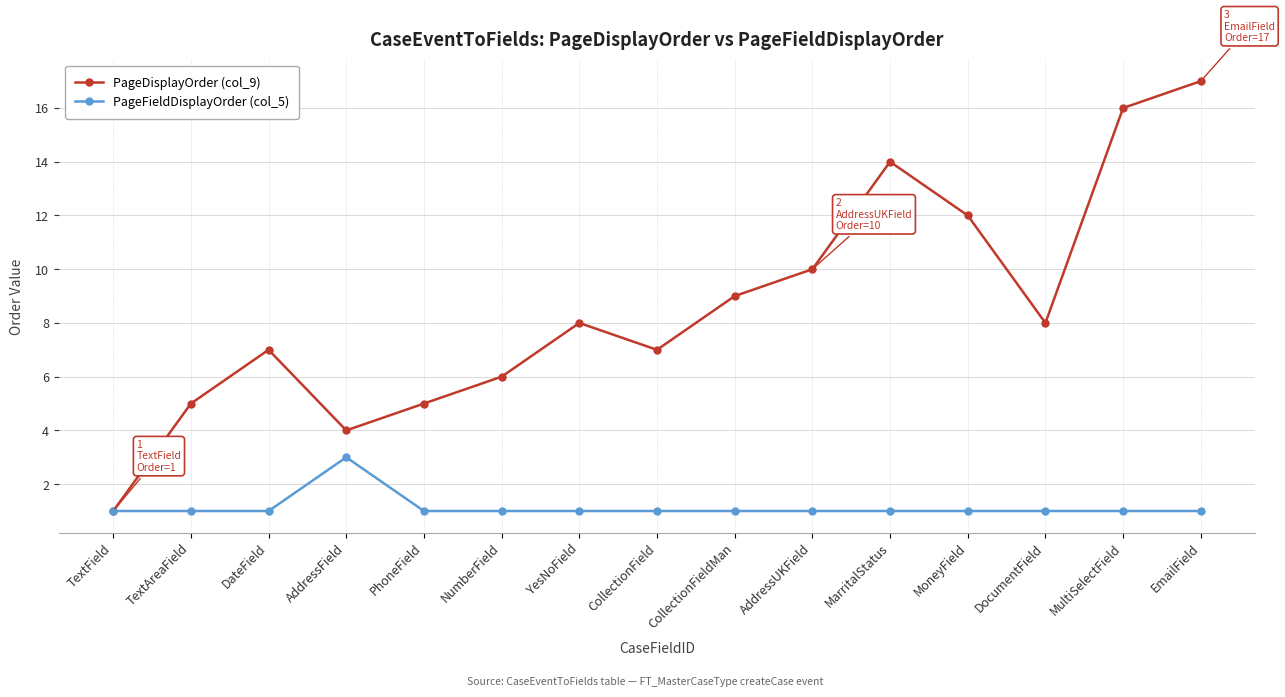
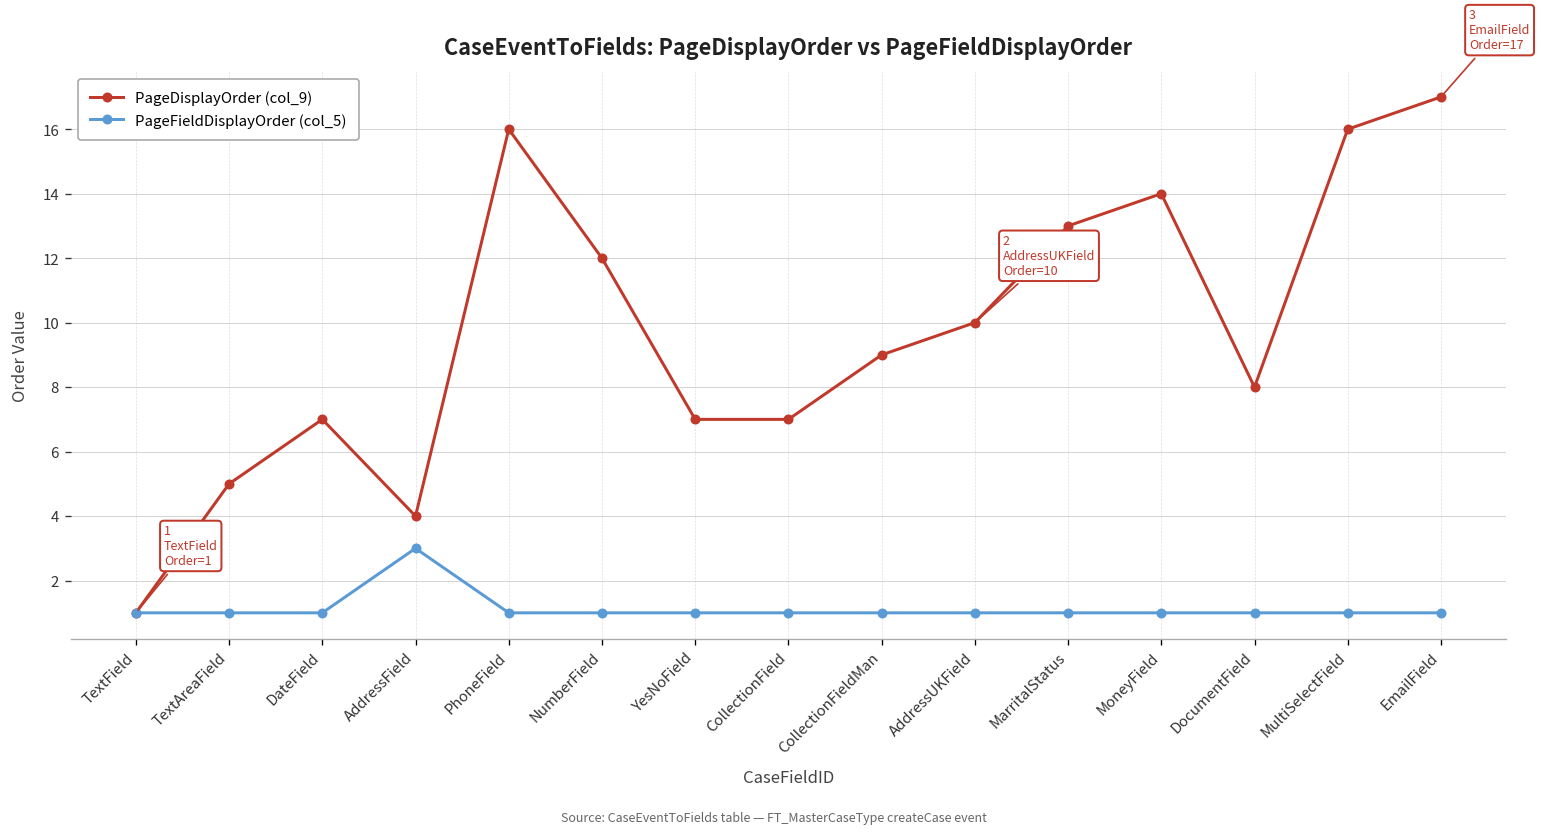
  {
    "PageDisplayOrder (col_9)": {
      "TextAreaField": 5,
      "DateField": 7,
      "AddressField": 4,
-     "PhoneField": 5,
-     "NumberField": 6,
-     "YesNoField": 8,
+     "PhoneField": 16,
+     "NumberField": 12,
+     "YesNoField": 7,
      "CollectionField": 7,
      "CollectionFieldMan": 9,
-     "MarritalStatus": 14,
-     "MoneyField": 12,
+     "MarritalStatus": 13,
+     "MoneyField": 14,
      "DocumentField": 8,
      "MultiSelectField": 16
    },
    "PageFieldDisplayOrder (col_5)": {
      "TextAreaField": 1,
      "DateField": 1,
      "AddressField": 3,
      "PhoneField": 1,
      "NumberField": 1,
      "YesNoField": 1,
      "CollectionField": 1,
      "CollectionFieldMan": 1,
      "AddressUKField": 1,
      "MarritalStatus": 1,
      "MoneyField": 1,
      "DocumentField": 1,
      "MultiSelectField": 1,
      "EmailField": 1
    }
  }
